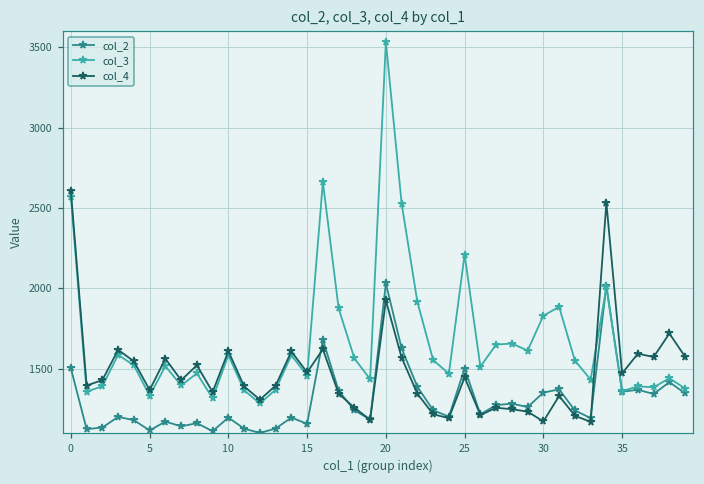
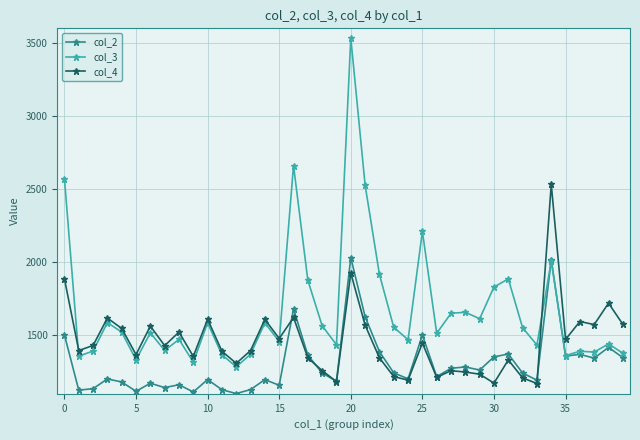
  {
    "col_4": {
-     "0": 2610,
+     "0": 1890,
      "5": 1370,
      "10": 1610,
      "15": 1480,
      "20": 1930,
      "25": 1450,
      "30": 1170,
      "35": 1470
    }
  }
